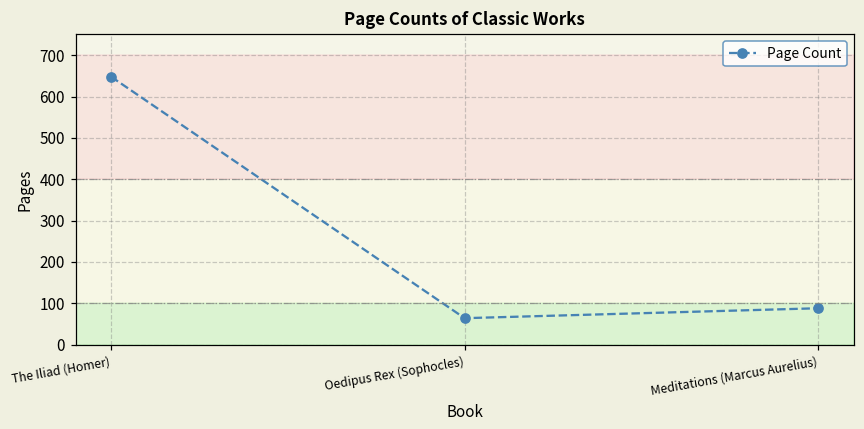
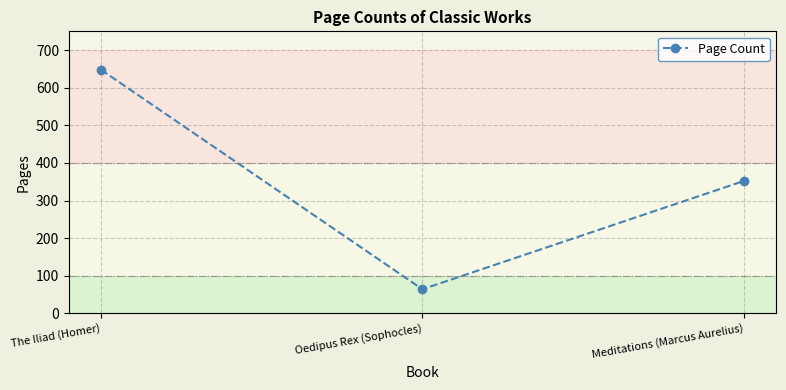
  {
    "The Iliad (Homer)": 650,
    "Oedipus Rex (Sophocles)": 60,
-   "Meditations (Marcus Aurelius)": 90
+   "Meditations (Marcus Aurelius)": 350
  }
